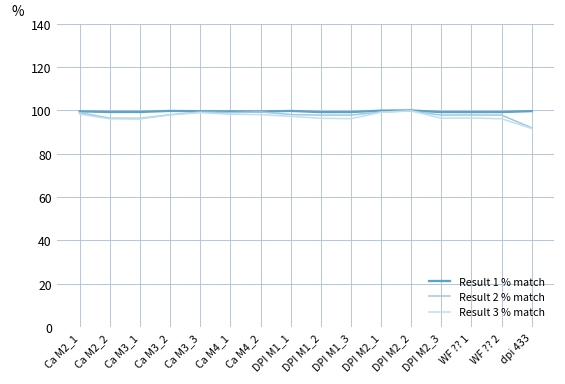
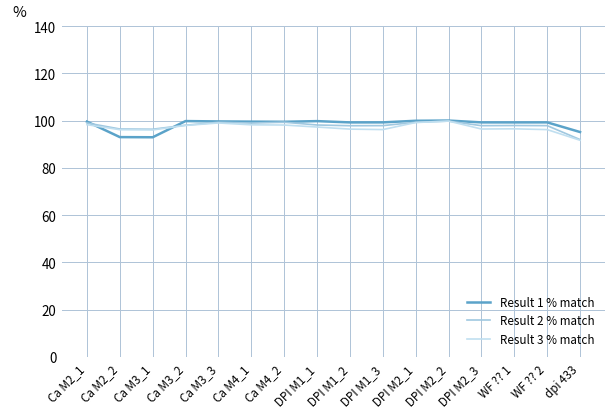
  {
    "Result 1 % match": {
-     "Ca M2_2": 99,
-     "Ca M3_1": 99,
+     "Ca M2_2": 93,
+     "Ca M3_1": 93,
      "Ca M3_2": 100,
      "DPI M1_1": 100,
      "DPI M1_2": 99,
      "DPI M1_3": 99,
      "DPI M2_3": 99,
      "WF ?? 1": 99,
      "WF ?? 2": 99,
-     "dpi 433": 100
+     "dpi 433": 95
    }
  }
